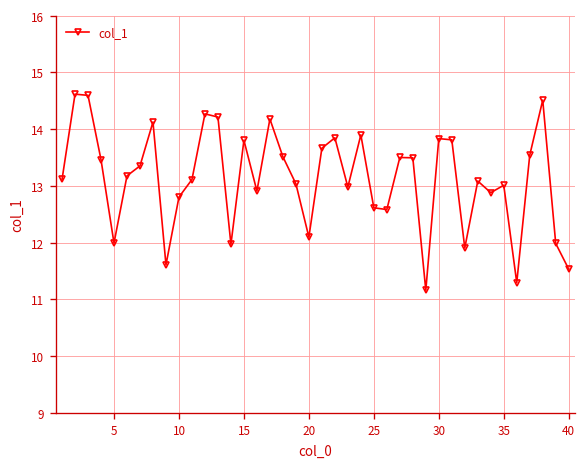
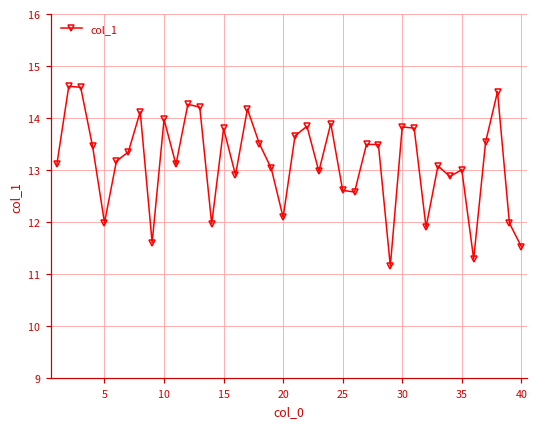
  {
    "5": 12.0,
-   "10": 12.8,
+   "10": 14.0,
    "15": 13.8,
    "20": 12.1,
    "25": 12.6,
    "30": 13.8,
    "35": 13.0,
    "40": 11.5
  }
